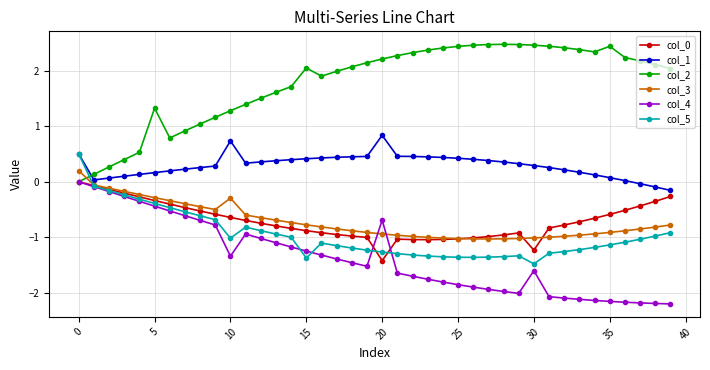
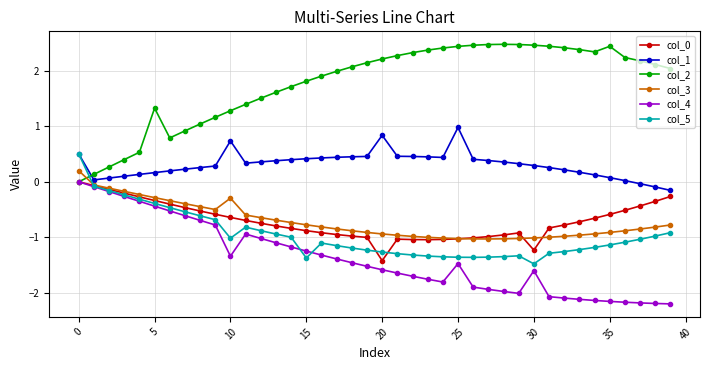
  {
    "col_0": {
      "5": -0.3,
      "10": -0.6,
      "15": -0.9,
      "20": -1.4,
      "30": -1.2,
      "35": -0.6
    },
    "col_1": {
      "5": 0.2,
      "10": 0.7,
      "15": 0.4,
      "20": 0.8,
-     "25": 0.4,
+     "25": 1.0,
      "30": 0.3,
      "35": 0.1
    },
    "col_2": {
      "5": 1.3,
      "10": 1.3,
-     "15": 2.0,
+     "15": 1.8,
      "20": 2.2,
      "25": 2.4,
      "30": 2.5,
      "35": 2.4
    },
    "col_3": {
      "0": 0.2,
      "5": -0.3,
      "10": -0.3,
      "15": -0.8,
      "20": -0.9,
      "30": -1.0,
      "35": -0.9
    },
    "col_4": {
      "5": -0.4,
      "10": -1.3,
      "15": -1.2,
-     "20": -0.7,
-     "25": -1.8,
+     "20": -1.6,
+     "25": -1.5,
      "30": -1.6,
      "35": -2.2
    },
    "col_5": {
      "5": -0.4,
      "10": -1.0,
      "15": -1.4,
      "20": -1.3,
      "25": -1.4,
      "30": -1.5,
      "35": -1.1
    }
  }
